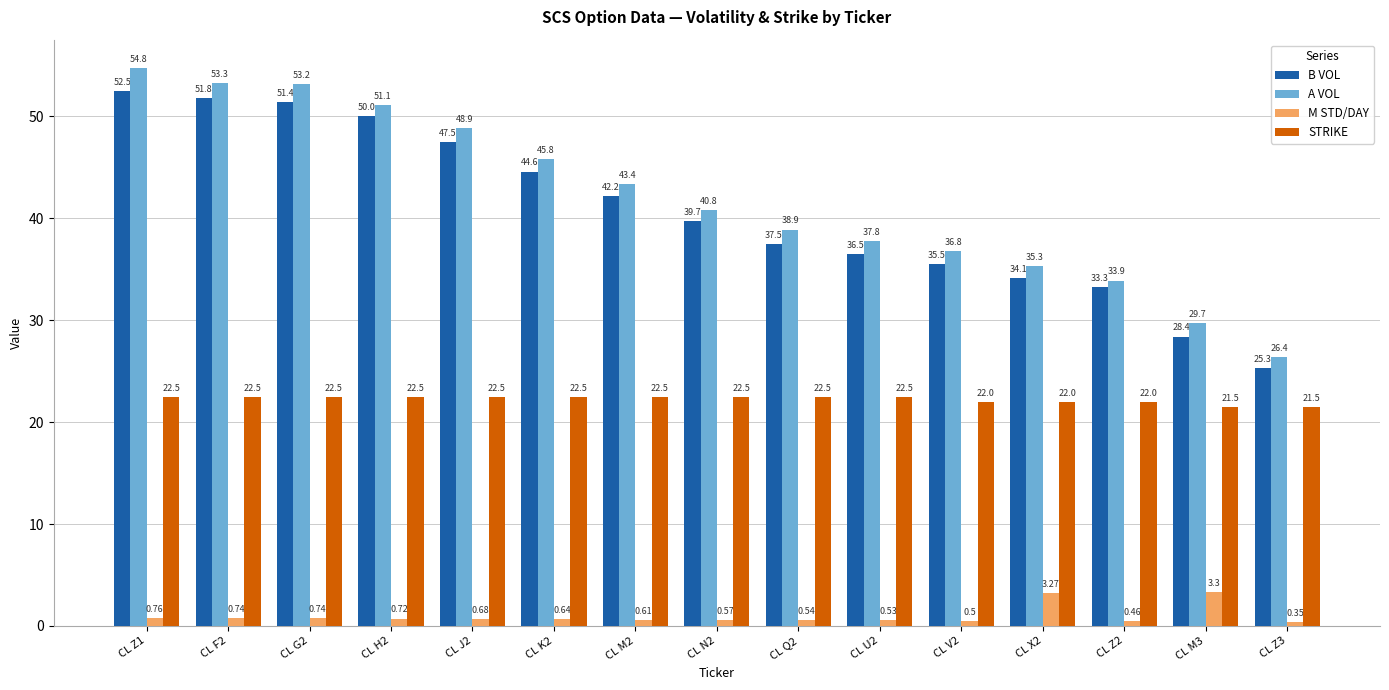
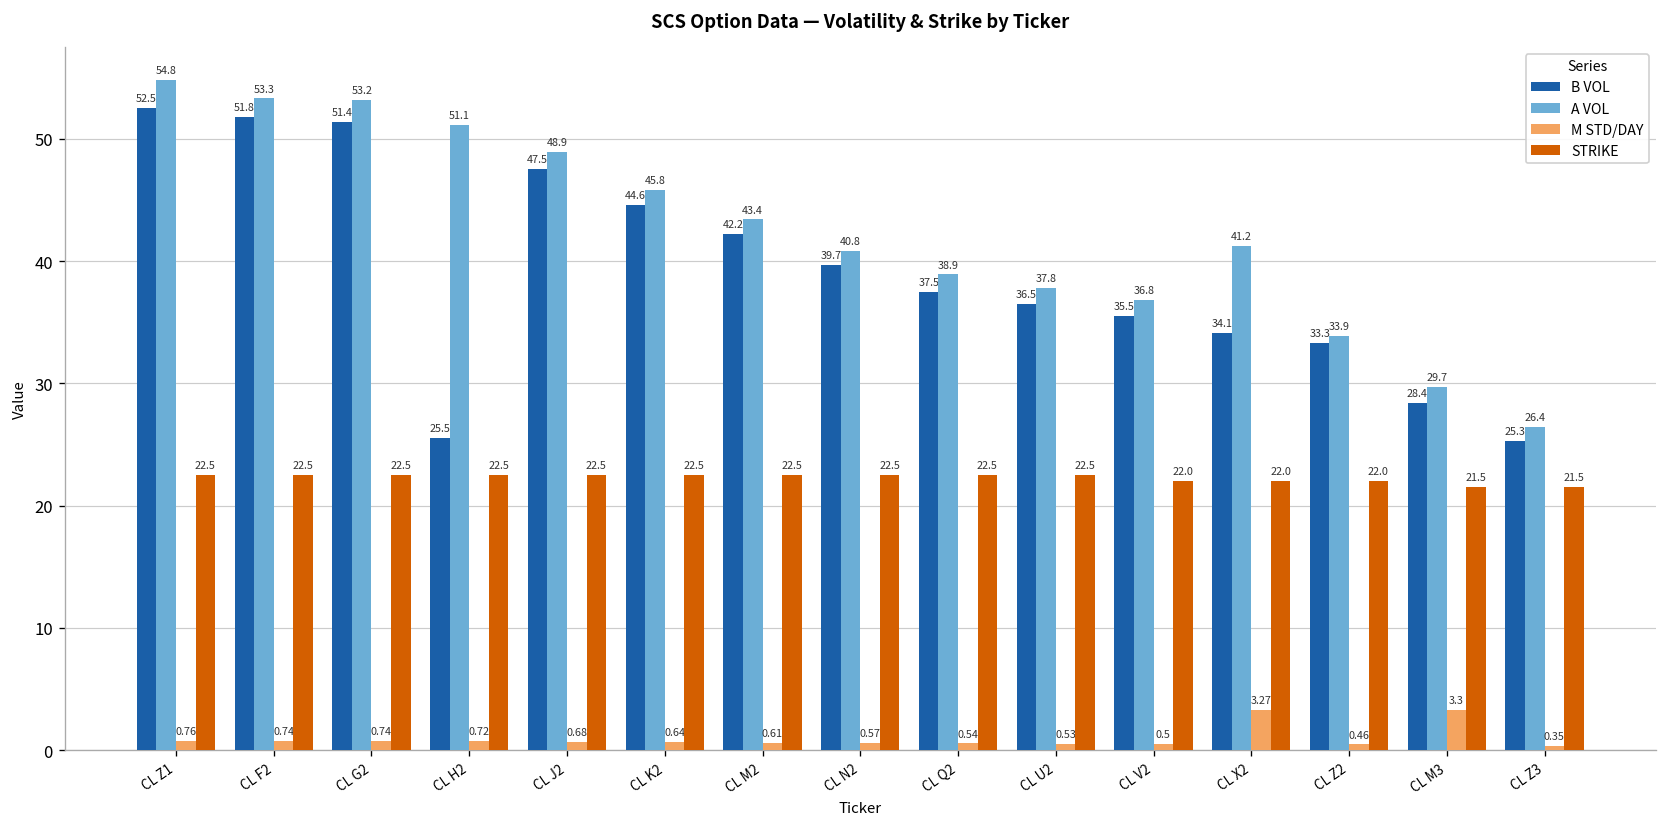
  {
    "B VOL": {
      "CL Z1": 52.5,
      "CL F2": 51.8,
      "CL G2": 51.4,
-     "CL H2": 50.0,
+     "CL H2": 25.5,
      "CL J2": 47.5,
      "CL K2": 44.6,
      "CL M2": 42.2,
      "CL N2": 39.7,
      "CL Q2": 37.5,
      "CL U2": 36.5,
      "CL V2": 35.5,
      "CL X2": 34.1,
      "CL Z2": 33.3,
      "CL M3": 28.4,
      "CL Z3": 25.3
    },
    "A VOL": {
      "CL Z1": 54.8,
      "CL F2": 53.3,
      "CL G2": 53.2,
      "CL H2": 51.1,
      "CL J2": 48.9,
      "CL K2": 45.8,
      "CL M2": 43.4,
      "CL N2": 40.8,
      "CL Q2": 38.9,
      "CL U2": 37.8,
      "CL V2": 36.8,
-     "CL X2": 35.3,
+     "CL X2": 41.2,
      "CL Z2": 33.9,
      "CL M3": 29.7,
      "CL Z3": 26.4
    },
    "M STD/DAY": {
      "CL Z1": 0.76,
      "CL F2": 0.74,
      "CL G2": 0.74,
      "CL H2": 0.72,
      "CL J2": 0.68,
      "CL K2": 0.64,
      "CL M2": 0.61,
      "CL N2": 0.57,
      "CL Q2": 0.54,
      "CL U2": 0.53,
      "CL V2": 0.5,
      "CL X2": 3.27,
      "CL Z2": 0.46,
      "CL M3": 3.3,
      "CL Z3": 0.35
    },
    "STRIKE": {
      "CL Z1": 22.5,
      "CL F2": 22.5,
      "CL G2": 22.5,
      "CL H2": 22.5,
      "CL J2": 22.5,
      "CL K2": 22.5,
      "CL M2": 22.5,
      "CL N2": 22.5,
      "CL Q2": 22.5,
      "CL U2": 22.5,
      "CL V2": 22.0,
      "CL X2": 22.0,
      "CL Z2": 22.0,
      "CL M3": 21.5,
      "CL Z3": 21.5
    }
  }
